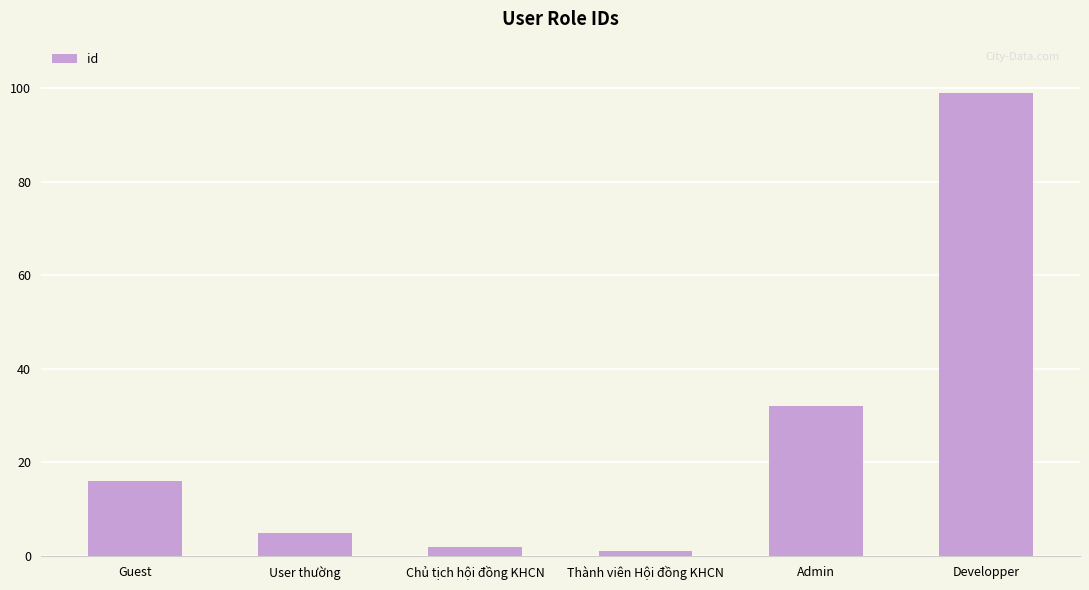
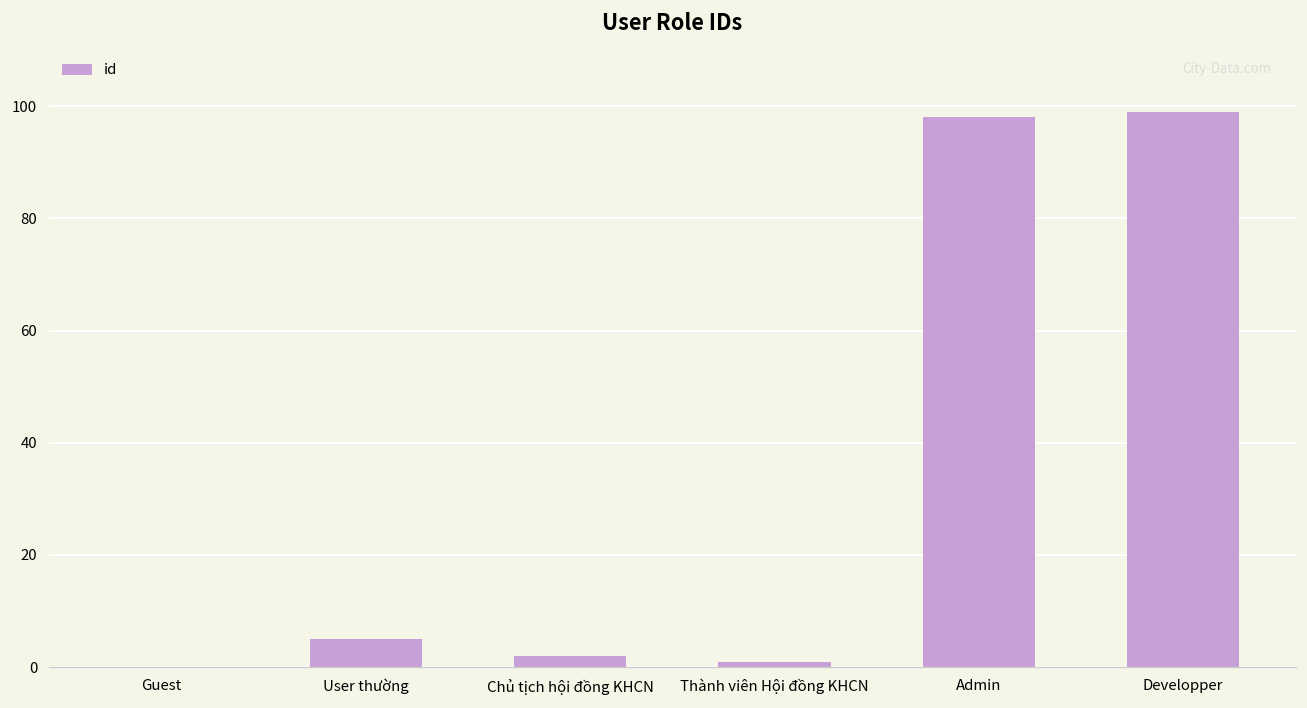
  {
-   "Guest": 16,
+   "Guest": 0,
    "User thường": 5,
    "Chủ tịch hội đồng KHCN": 2,
    "Thành viên Hội đồng KHCN": 1,
-   "Admin": 32,
+   "Admin": 98,
    "Developper": 99
  }
